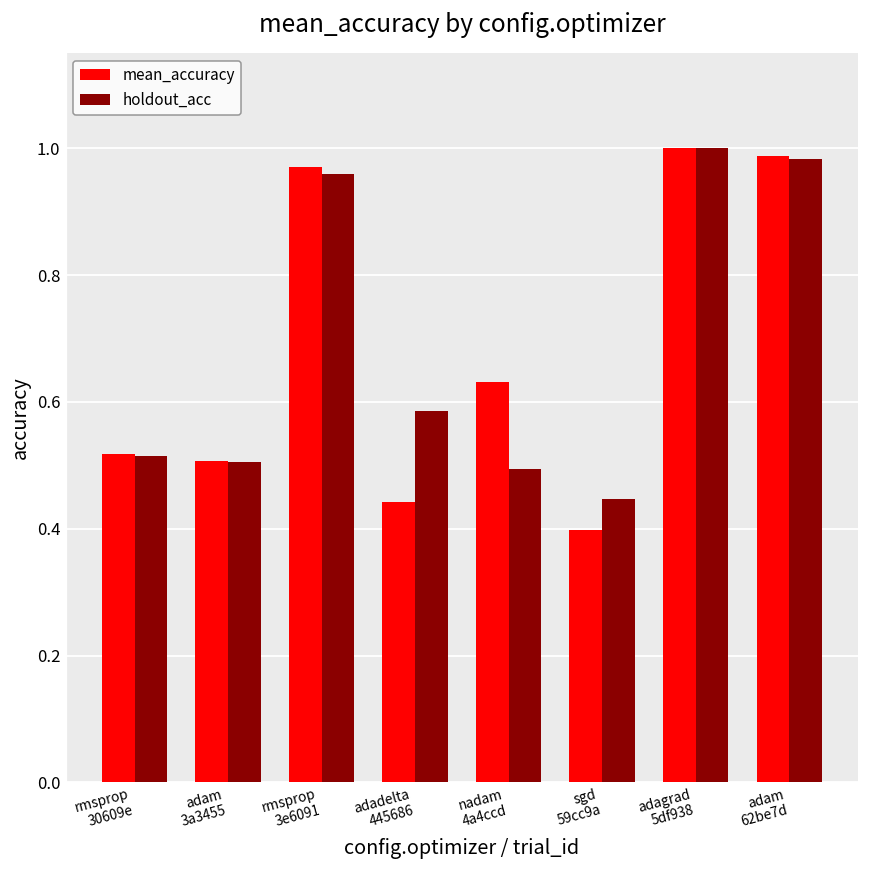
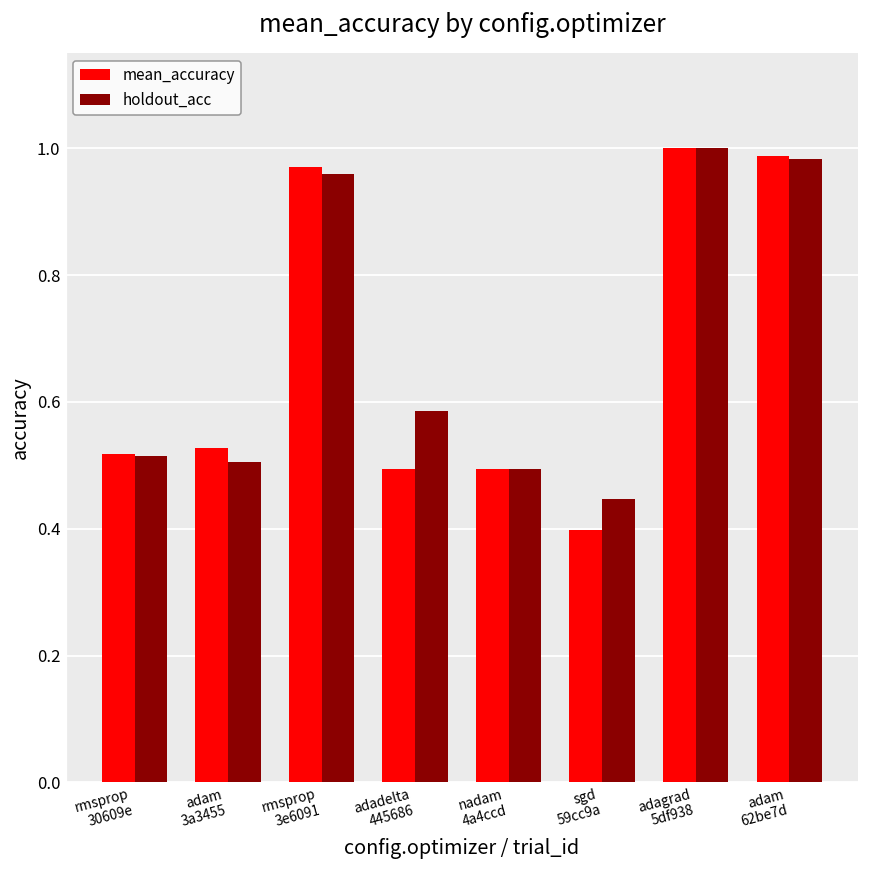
  {
    "mean_accuracy": {
      "rmsprop 30609e": 0.52,
-     "adam 3a3455": 0.51,
+     "adam 3a3455": 0.53,
      "rmsprop 3e6091": 0.97,
-     "adadelta 445686": 0.44,
-     "nadam 4a4ccd": 0.63,
+     "adadelta 445686": 0.49,
+     "nadam 4a4ccd": 0.49,
      "sgd 59cc9a": 0.40,
      "adagrad 5df938": 1.00,
      "adam 62be7d": 0.99
    },
    "holdout_acc": {
      "rmsprop 30609e": 0.51,
      "adam 3a3455": 0.50,
      "rmsprop 3e6091": 0.96,
      "adadelta 445686": 0.59,
      "nadam 4a4ccd": 0.50,
      "sgd 59cc9a": 0.45,
      "adagrad 5df938": 1.00,
      "adam 62be7d": 0.98
    }
  }
